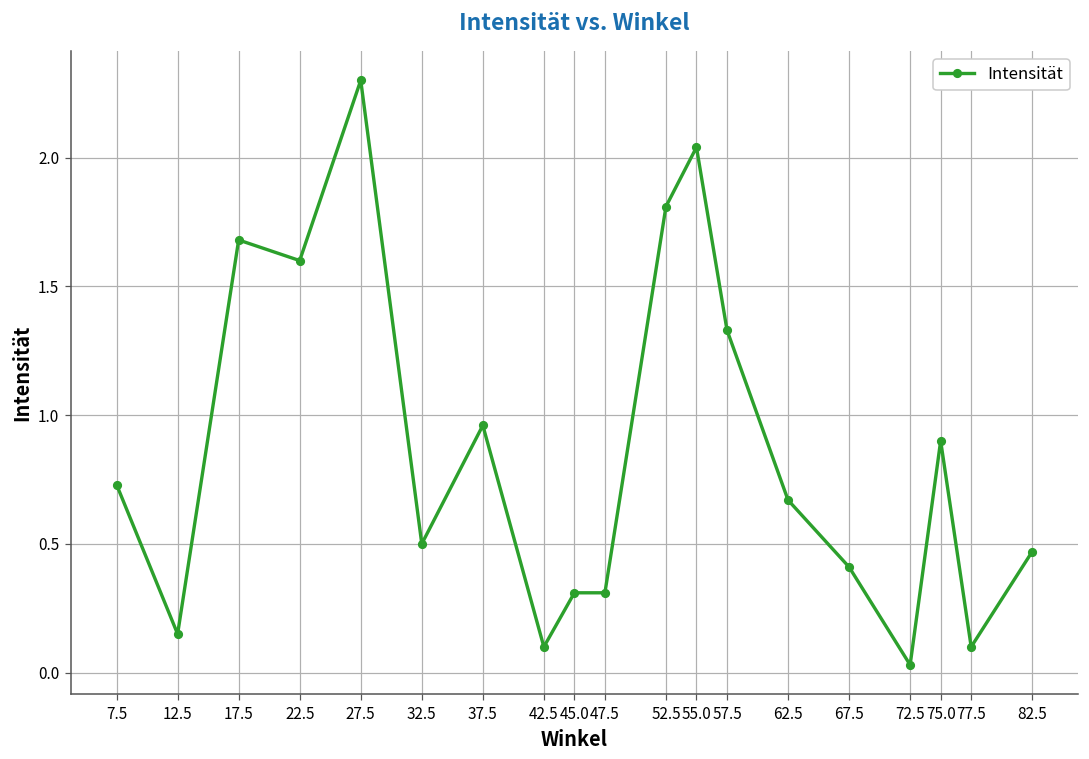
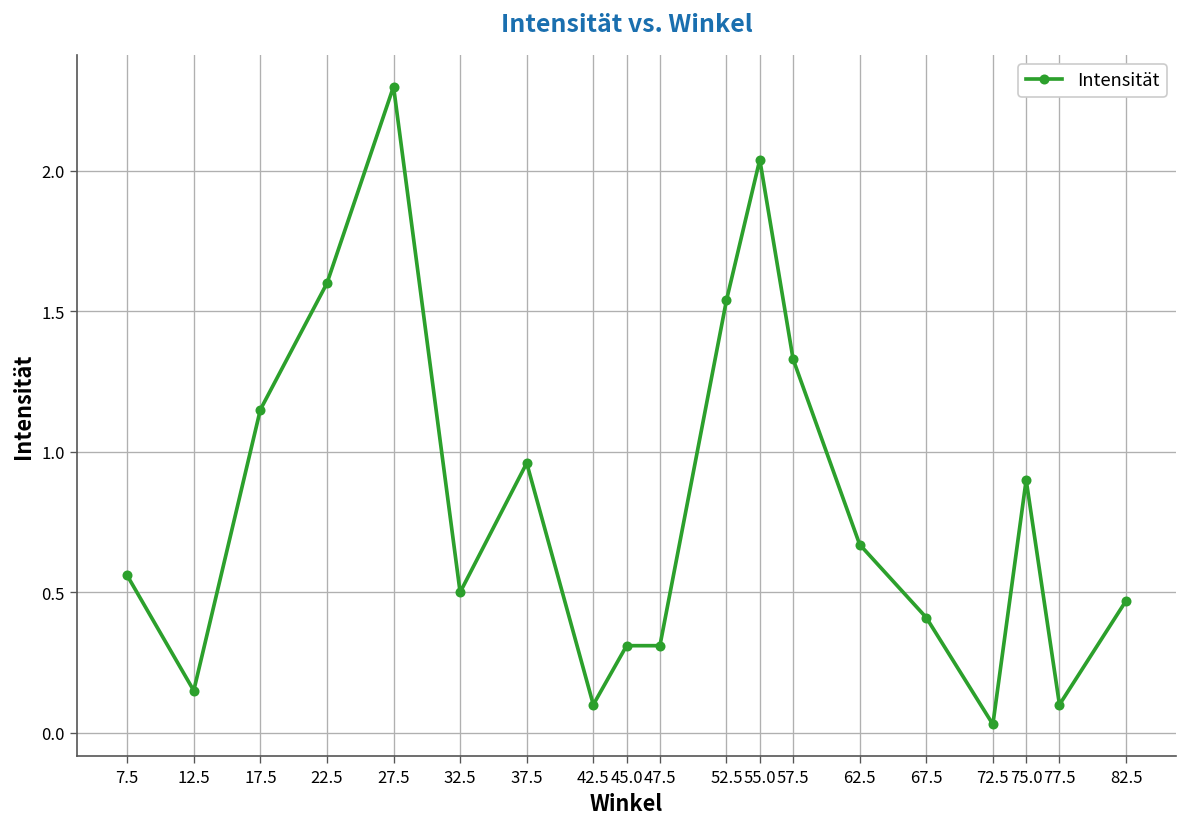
  {
-   "7.5": 0.73,
+   "7.5": 0.56,
    "12.5": 0.15,
-   "17.5": 1.68,
+   "17.5": 1.15,
    "22.5": 1.60,
    "27.5": 2.30,
    "32.5": 0.50,
    "37.5": 0.96,
    "42.5": 0.10,
    "45.0": 0.31,
    "47.5": 0.31,
-   "52.5": 1.81,
+   "52.5": 1.54,
    "55.0": 2.04,
    "57.5": 1.33,
    "62.5": 0.67,
    "67.5": 0.41,
    "72.5": 0.03,
    "75.0": 0.90,
    "77.5": 0.10,
    "82.5": 0.47
  }
